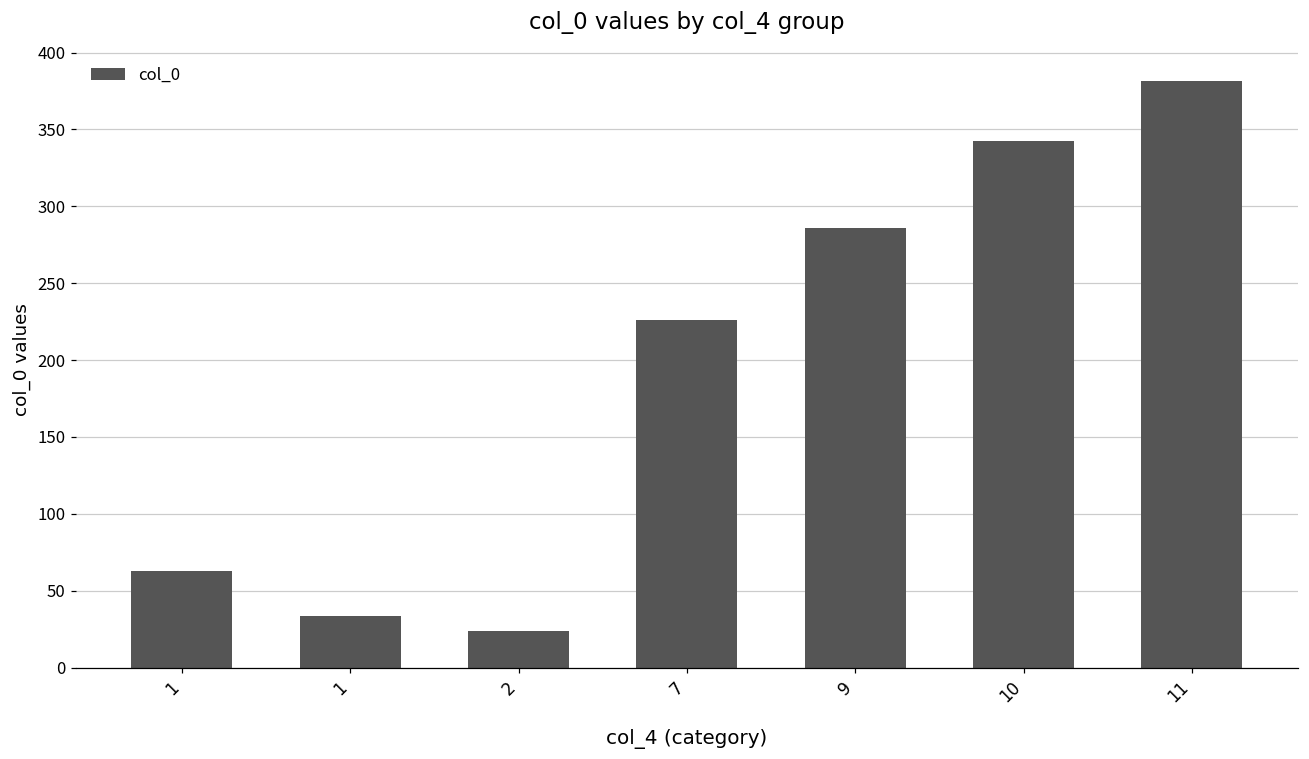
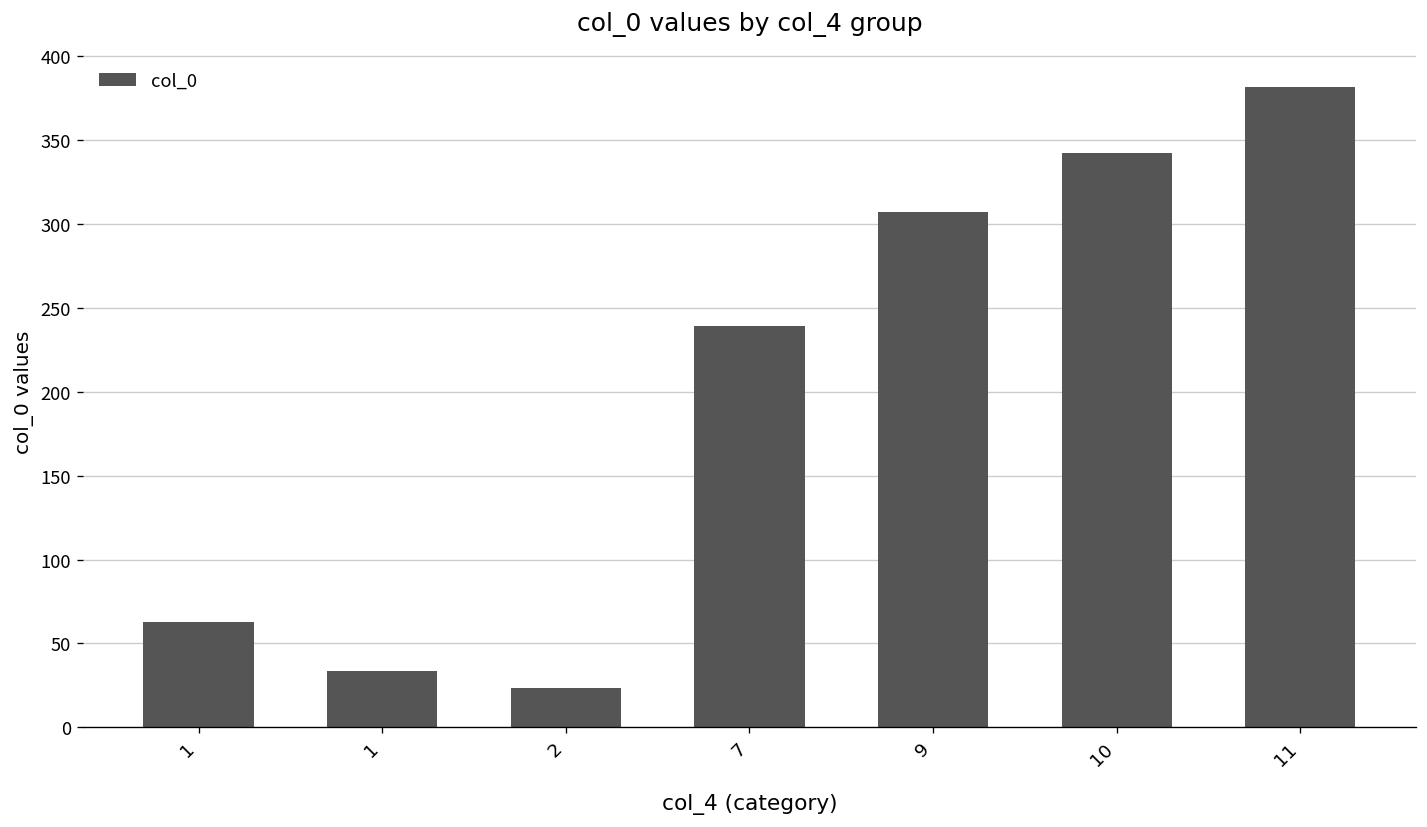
  {
    "2": 24,
-   "7": 226,
-   "9": 286,
+   "7": 239,
+   "9": 307,
    "10": 342,
    "11": 382
  }
